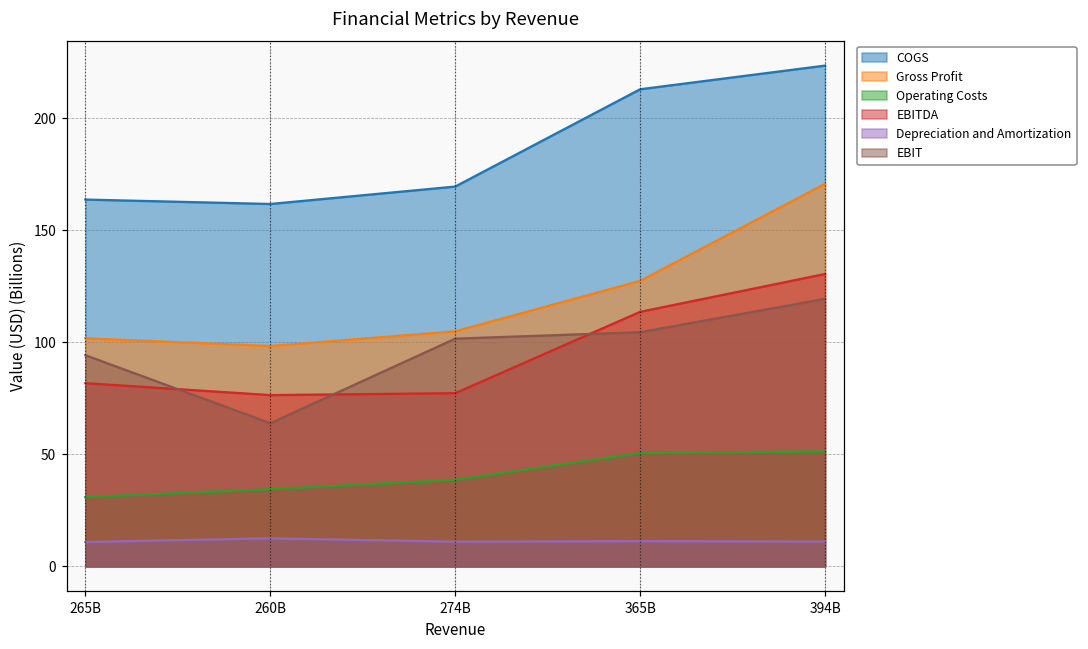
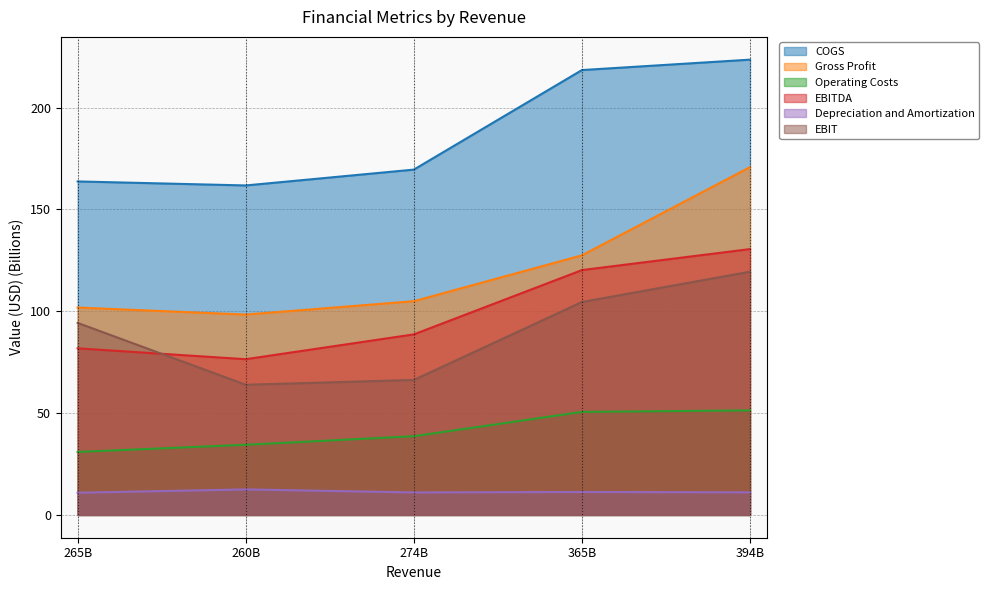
  {
    "COGS": {
      "265B": 164,
      "260B": 162,
      "274B": 170,
-     "365B": 213,
+     "365B": 218,
      "394B": 224
    },
    "Gross Profit": {
      "265B": 102,
      "260B": 98,
      "274B": 105,
      "365B": 127,
      "394B": 171
    },
    "Operating Costs": {
      "265B": 31,
      "260B": 34,
      "274B": 39,
      "365B": 51,
      "394B": 51
    },
    "EBITDA": {
      "265B": 82,
      "260B": 76,
-     "274B": 77,
-     "365B": 114,
+     "274B": 89,
+     "365B": 120,
      "394B": 131
    },
    "Depreciation and Amortization": {
      "265B": 11,
      "260B": 13,
      "274B": 11,
      "365B": 11,
      "394B": 11
    },
    "EBIT": {
      "265B": 94,
      "260B": 64,
-     "274B": 102,
+     "274B": 66,
      "365B": 105,
      "394B": 119
    }
  }
